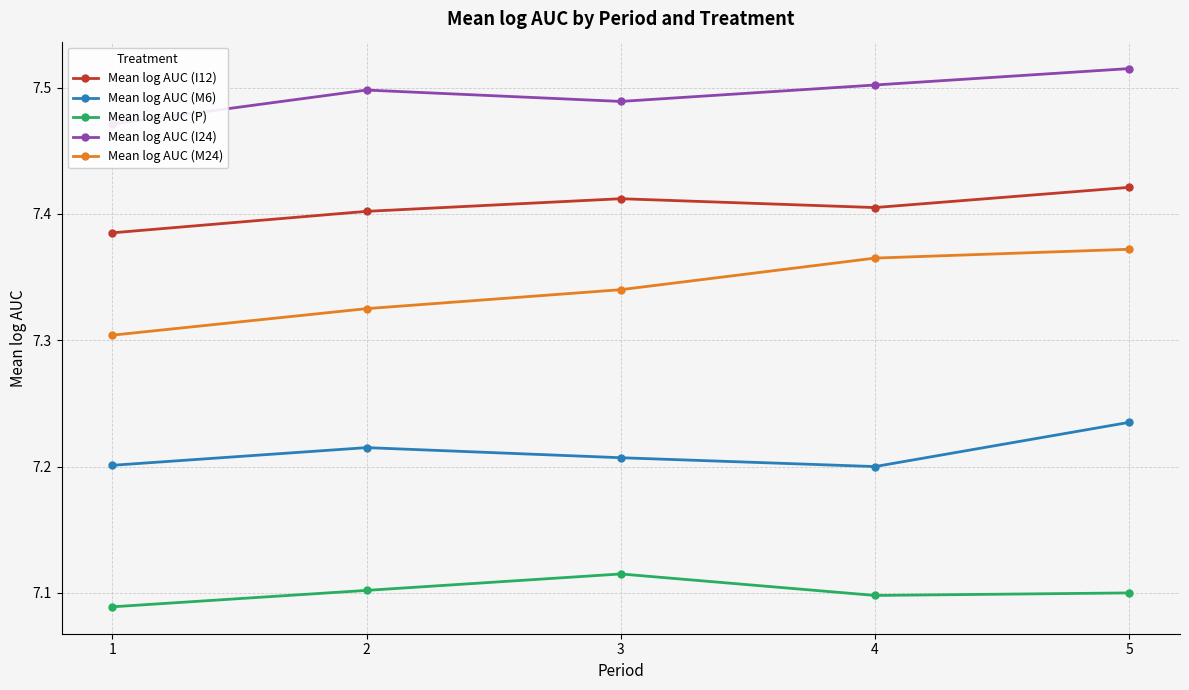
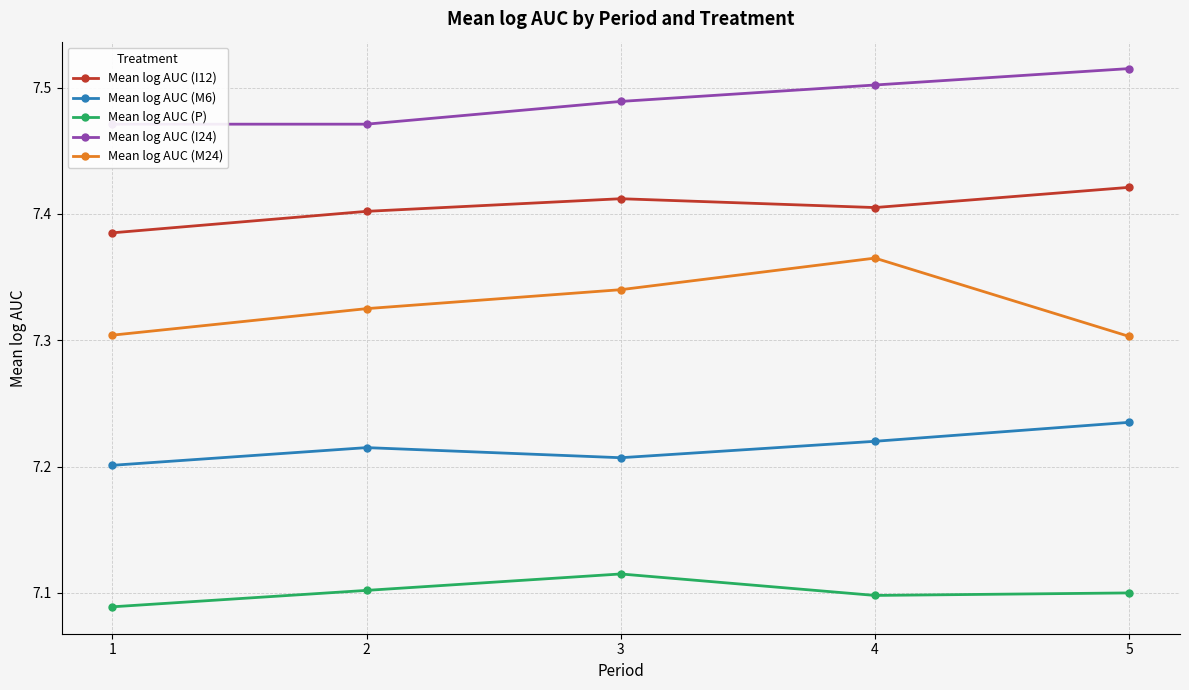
  {
    "Mean log AUC (I12)": {
      "1": 7.385,
      "2": 7.402,
      "3": 7.412,
      "4": 7.405,
      "5": 7.421
    },
    "Mean log AUC (M6)": {
      "1": 7.20,
      "2": 7.215,
      "3": 7.207,
-     "4": 7.20,
+     "4": 7.22,
      "5": 7.235
    },
    "Mean log AUC (P)": {
      "1": 7.089,
      "2": 7.102,
      "3": 7.115,
      "4": 7.098,
      "5": 7.100
    },
    "Mean log AUC (I24)": {
-     "2": 7.498,
+     "2": 7.471,
      "3": 7.489,
      "4": 7.502,
      "5": 7.515
    },
    "Mean log AUC (M24)": {
      "1": 7.304,
      "2": 7.325,
      "3": 7.340,
      "4": 7.365,
-     "5": 7.372
+     "5": 7.303
    }
  }
